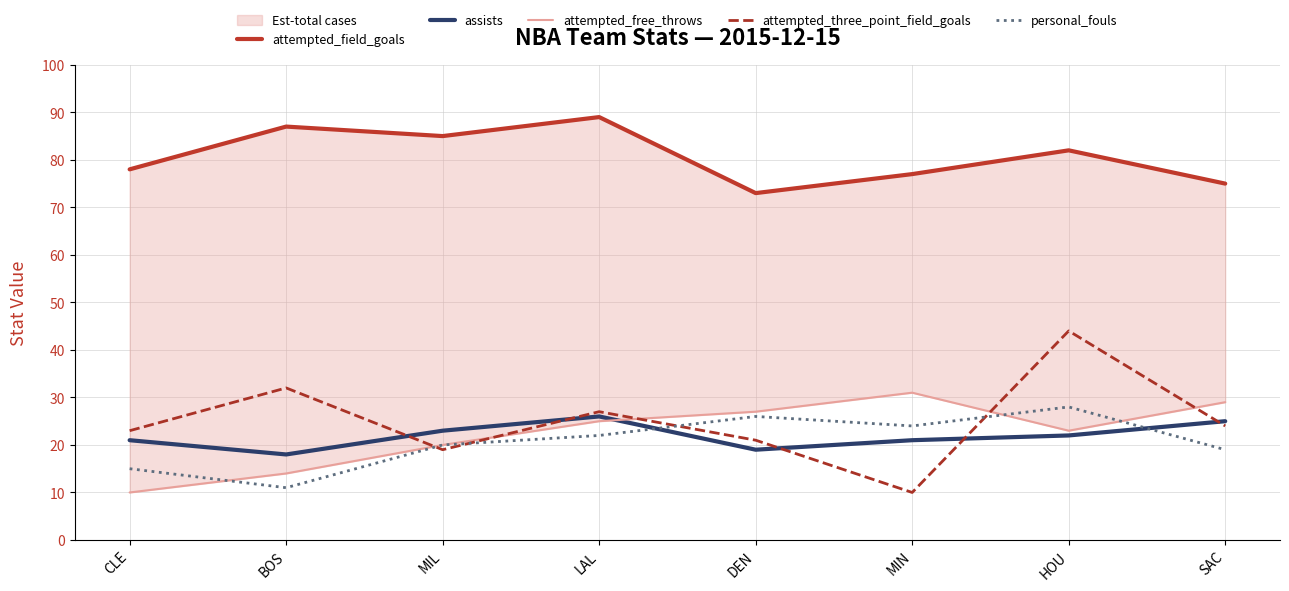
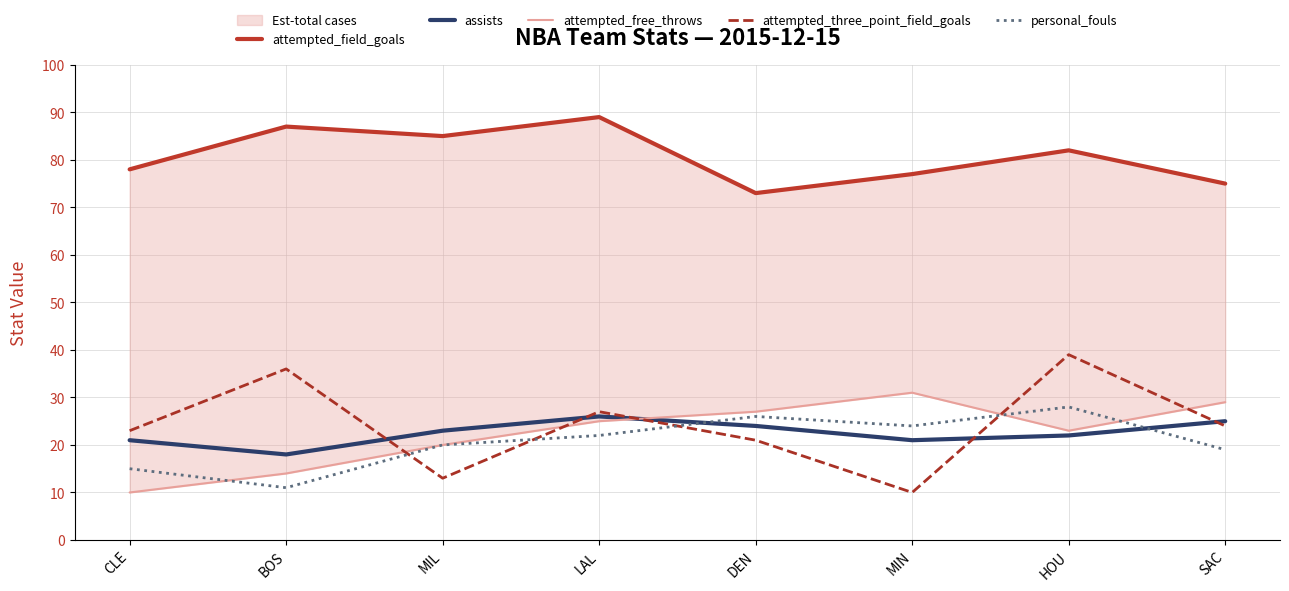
  {
    "assists": {
      "CLE": 21,
      "BOS": 18,
      "MIL": 23,
      "LAL": 26,
-     "DEN": 19,
+     "DEN": 24,
      "MIN": 21,
      "HOU": 22,
      "SAC": 25
    },
    "attempted_three_point_field_goals": {
      "CLE": 23,
-     "BOS": 32,
-     "MIL": 19,
+     "BOS": 36,
+     "MIL": 13,
      "LAL": 27,
      "DEN": 21,
      "MIN": 10,
-     "HOU": 44,
+     "HOU": 39,
      "SAC": 24
    },
    "personal_fouls": {
      "CLE": 15,
      "BOS": 11,
      "LAL": 22,
      "DEN": 26,
      "MIN": 24,
      "HOU": 28,
      "SAC": 19
    }
  }
